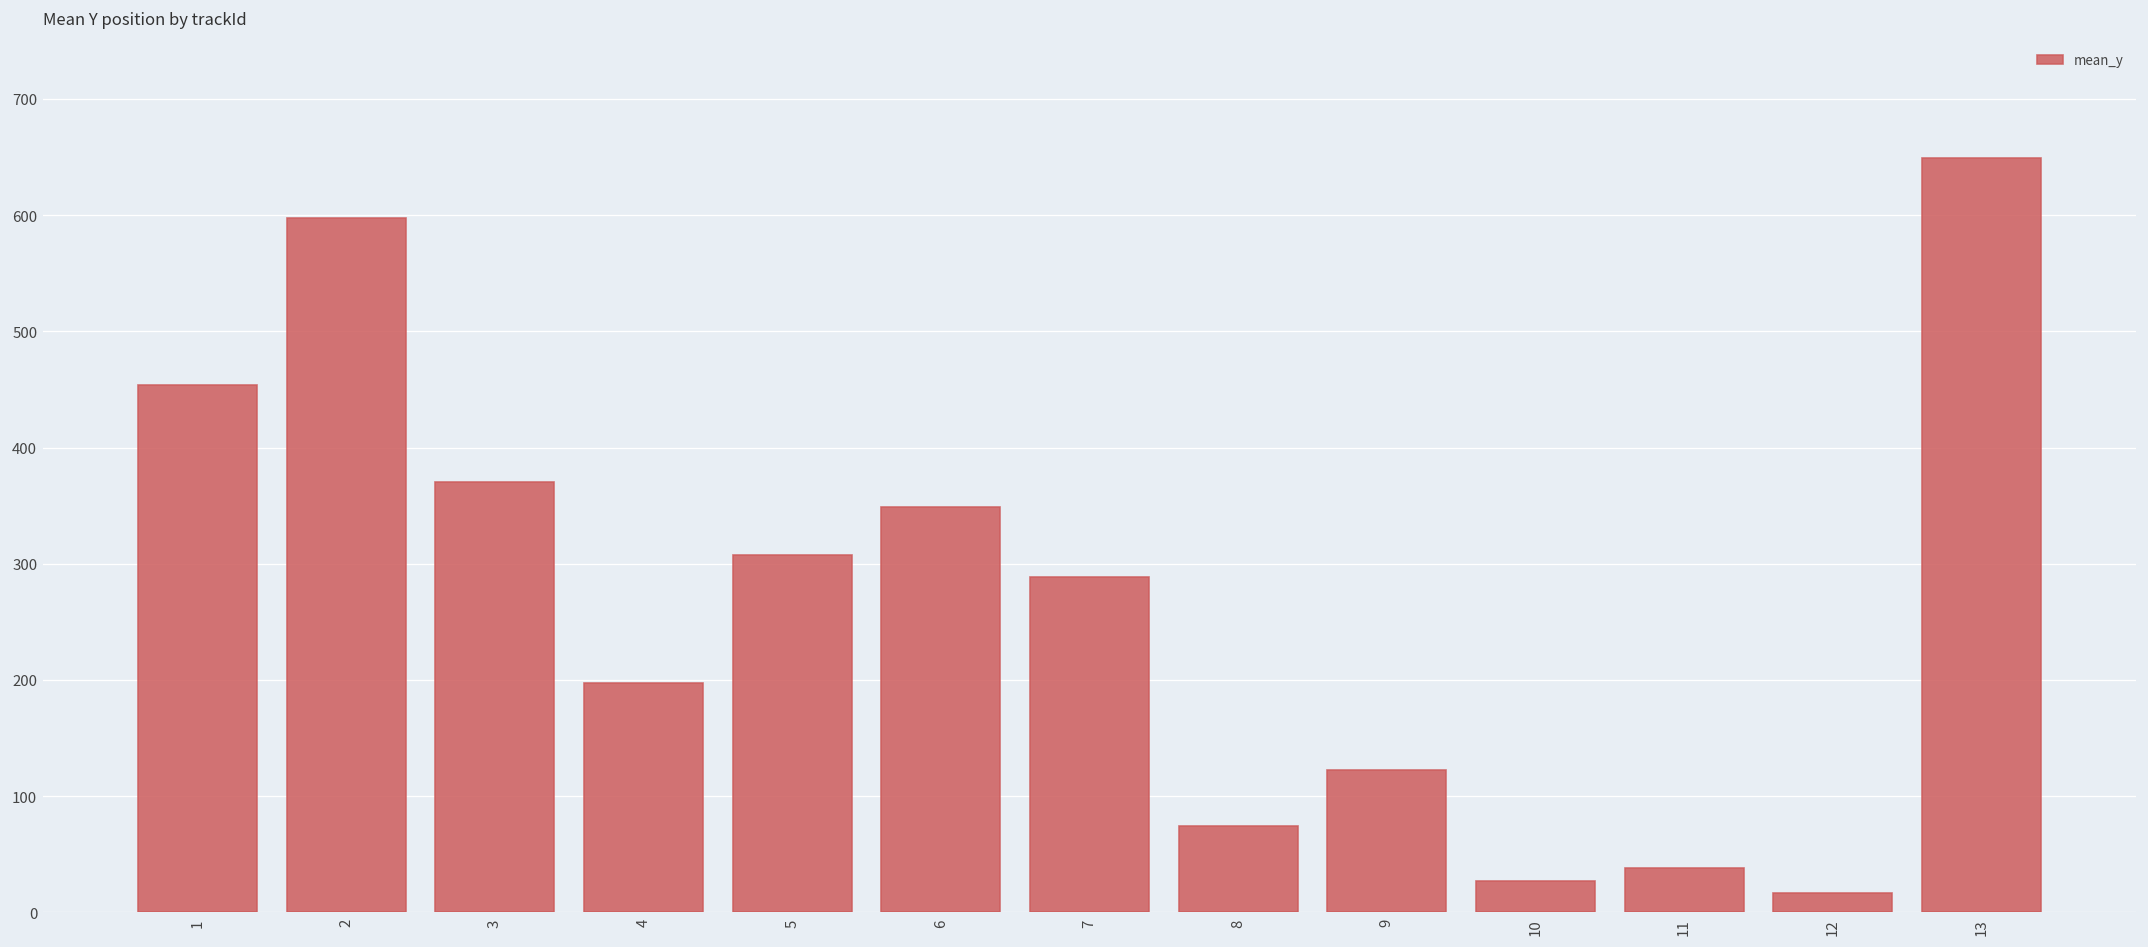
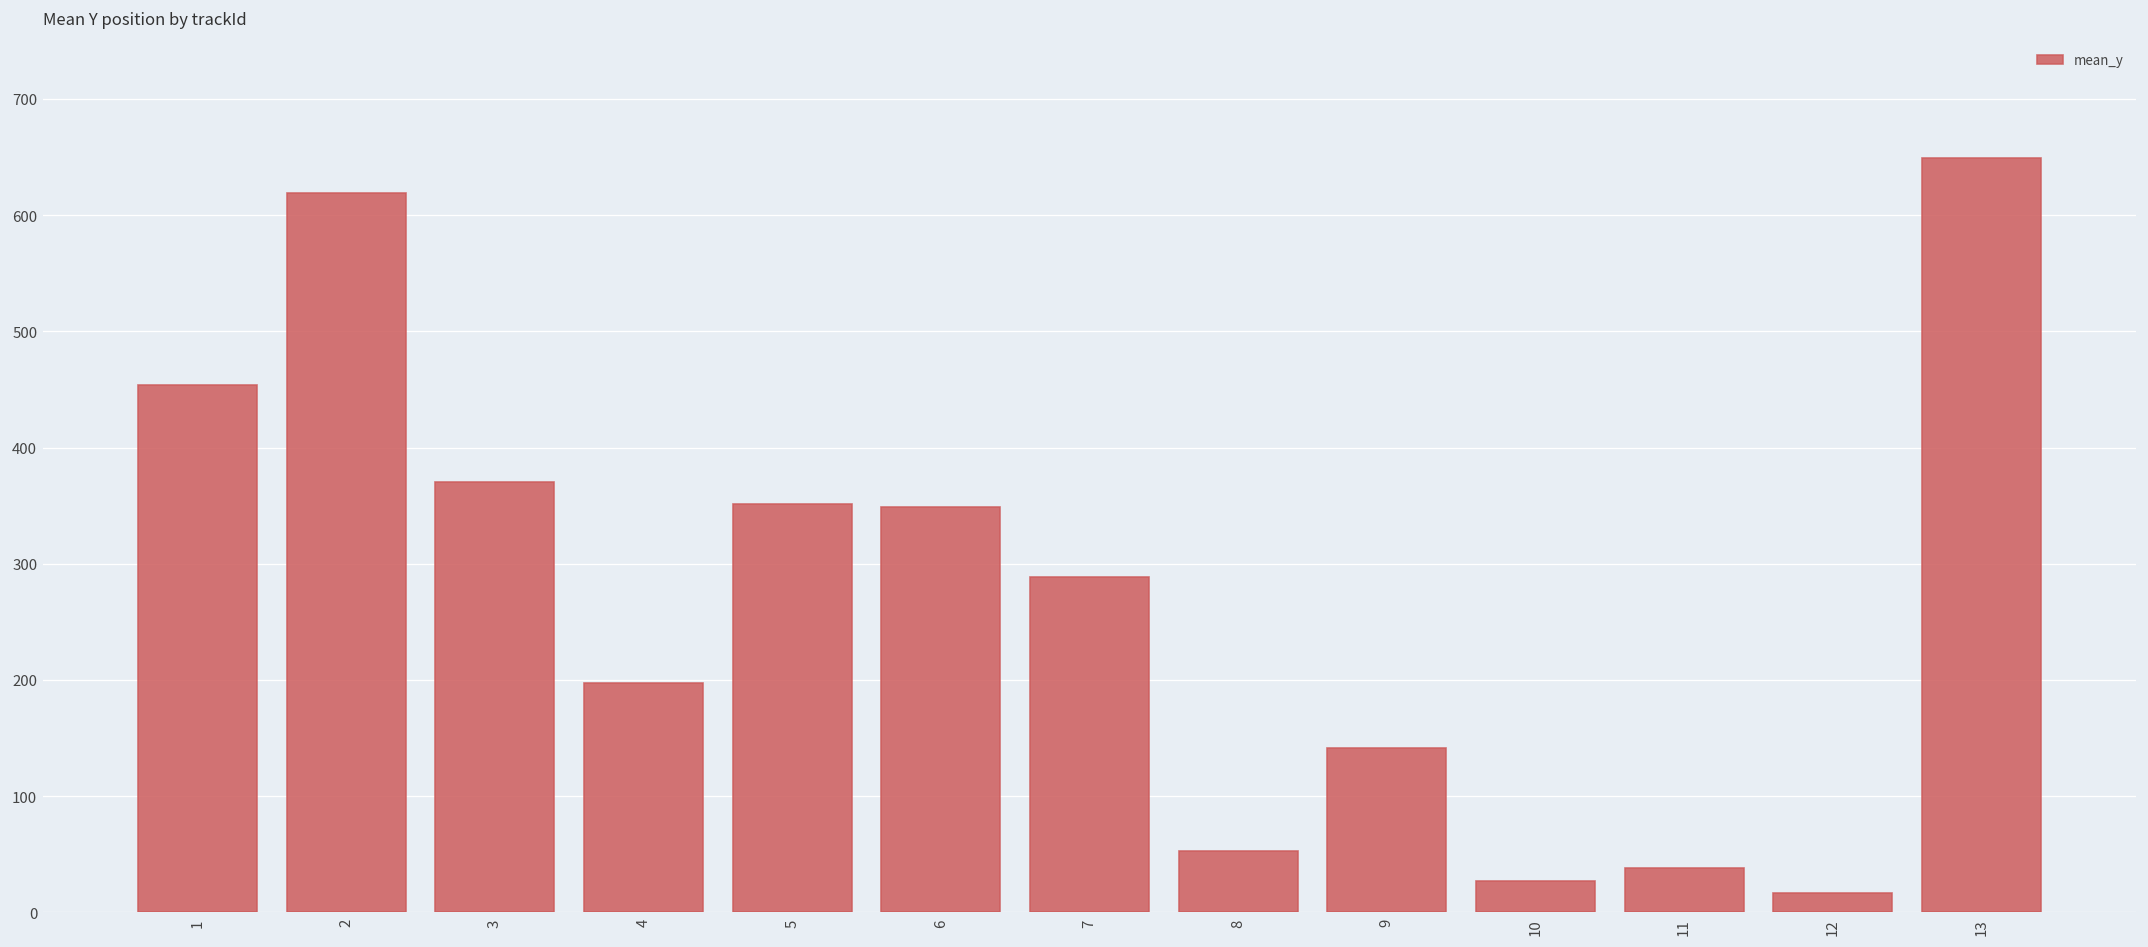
  {
    "1": 450,
-   "2": 600,
+   "2": 620,
    "3": 370,
    "4": 200,
-   "5": 310,
+   "5": 350,
    "6": 350,
    "7": 290,
-   "8": 70,
-   "9": 120,
+   "8": 50,
+   "9": 140,
    "10": 30,
    "11": 40,
    "12": 20,
    "13": 650
  }
